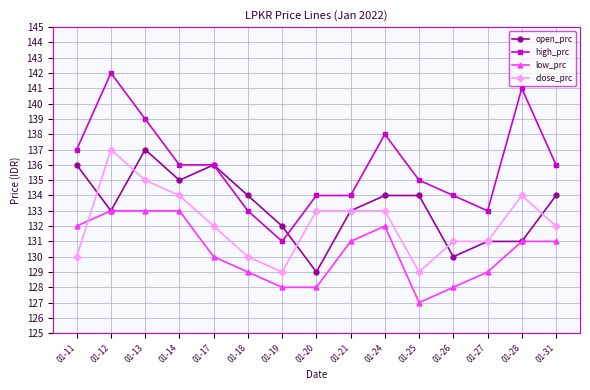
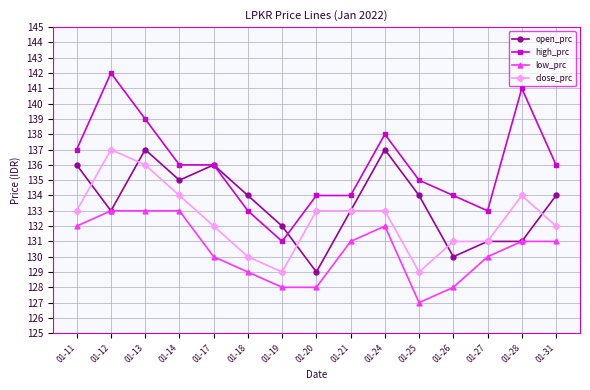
  {
    "open_prc": {
      "01-11": 136,
      "01-13": 137,
      "01-14": 135,
      "01-18": 134,
      "01-19": 132,
      "01-20": 129,
-     "01-24": 134,
+     "01-24": 137,
      "01-25": 134,
      "01-26": 130,
      "01-31": 134
    },
    "high_prc": {
      "01-11": 137,
      "01-12": 142,
      "01-13": 139,
      "01-14": 136,
      "01-18": 133,
      "01-19": 131,
      "01-20": 134,
      "01-21": 134,
      "01-24": 138,
      "01-25": 135,
      "01-26": 134,
      "01-27": 133,
      "01-28": 141,
      "01-31": 136
    },
    "low_prc": {
      "01-11": 132,
      "01-13": 133,
      "01-14": 133,
      "01-17": 130,
      "01-18": 129,
      "01-19": 128,
      "01-20": 128,
      "01-21": 131,
      "01-24": 132,
      "01-25": 127,
      "01-26": 128,
-     "01-27": 129,
+     "01-27": 130,
      "01-31": 131
    },
    "close_prc": {
-     "01-11": 130,
+     "01-11": 133,
      "01-12": 137,
-     "01-13": 135,
+     "01-13": 136,
      "01-14": 134,
      "01-17": 132,
      "01-18": 130,
      "01-19": 129,
      "01-20": 133,
      "01-24": 133,
      "01-25": 129,
      "01-26": 131,
      "01-28": 134,
      "01-31": 132
    }
  }
